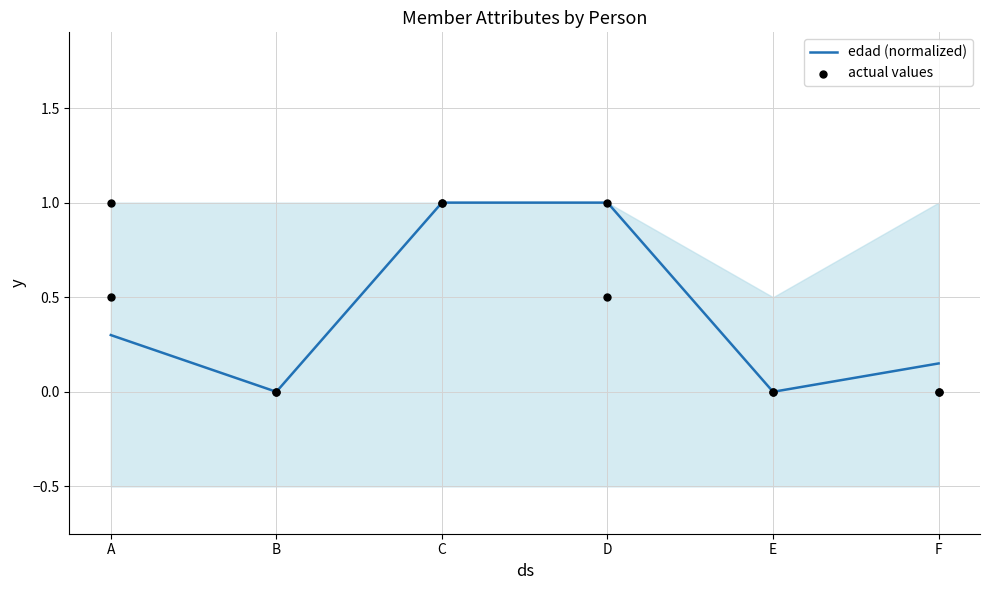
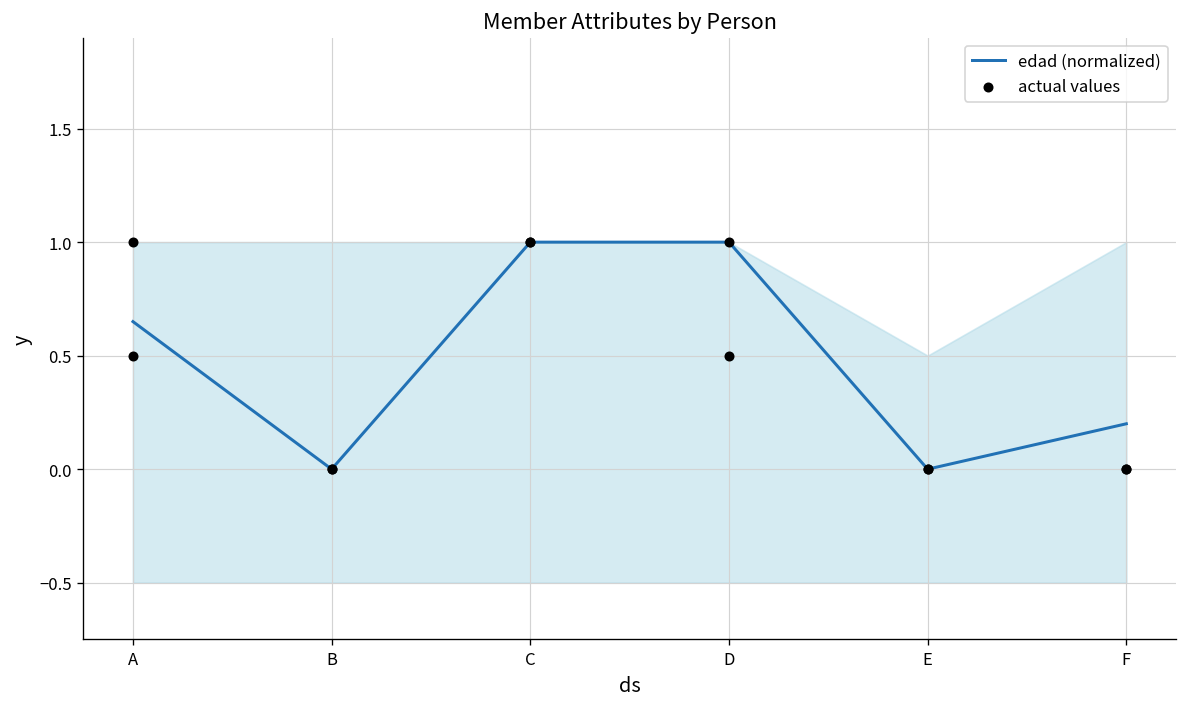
  {
    "edad (normalized)": {
-     "A": 0.30,
-     "F": 0.15
+     "A": 0.65,
+     "F": 0.20
    }
  }
